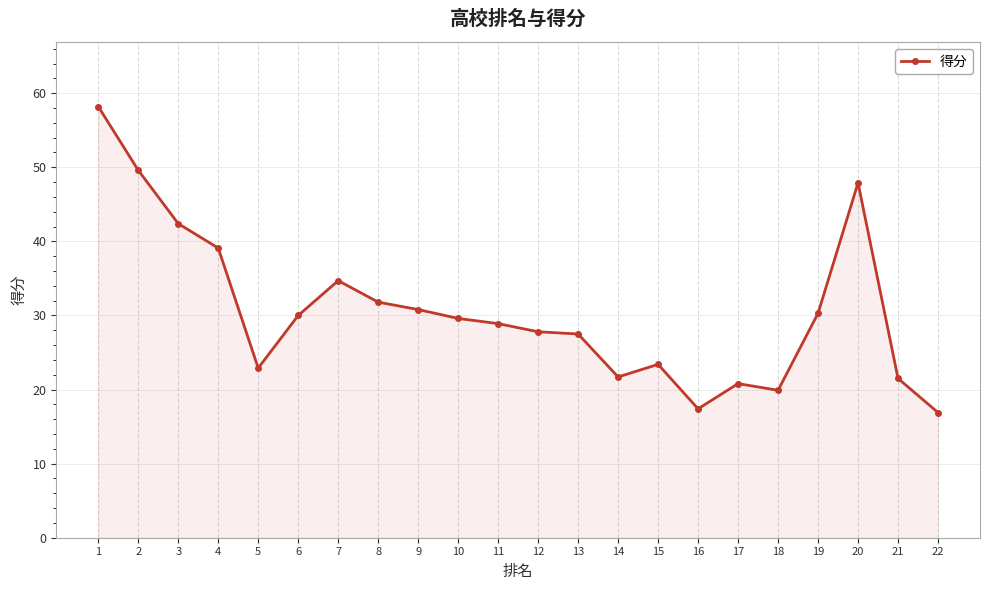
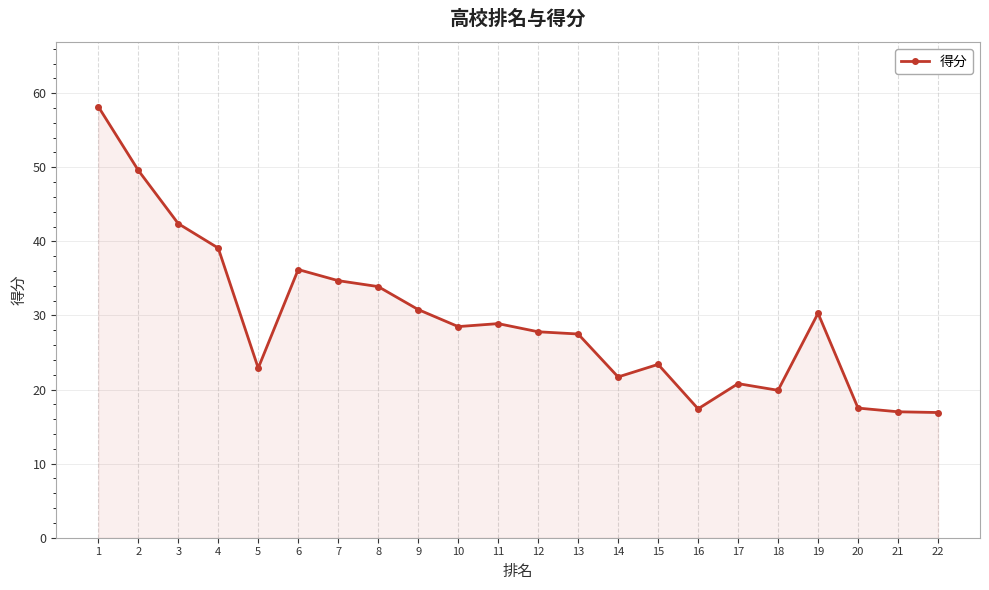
  {
    "1": 58,
    "2": 50,
    "3": 42,
    "4": 39,
    "5": 23,
-   "6": 30,
+   "6": 36,
    "7": 35,
-   "8": 32,
+   "8": 34,
    "9": 31,
-   "10": 30,
+   "10": 29,
    "11": 29,
    "12": 28,
    "13": 28,
    "14": 22,
    "15": 23,
    "16": 17,
    "17": 21,
    "18": 20,
    "19": 30,
-   "20": 48,
-   "21": 22,
+   "20": 18,
+   "21": 17,
    "22": 17
  }
